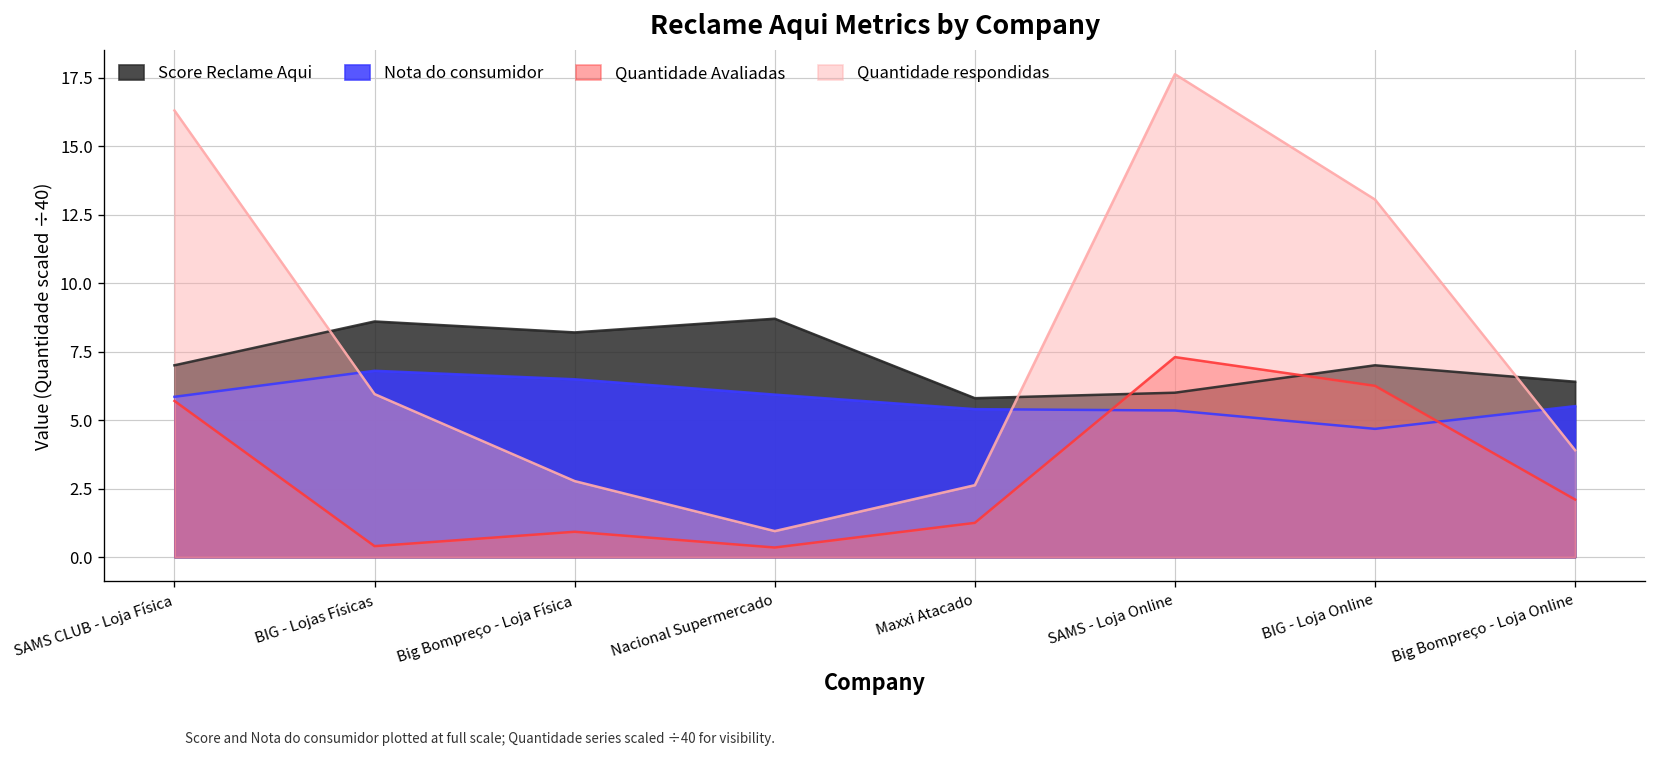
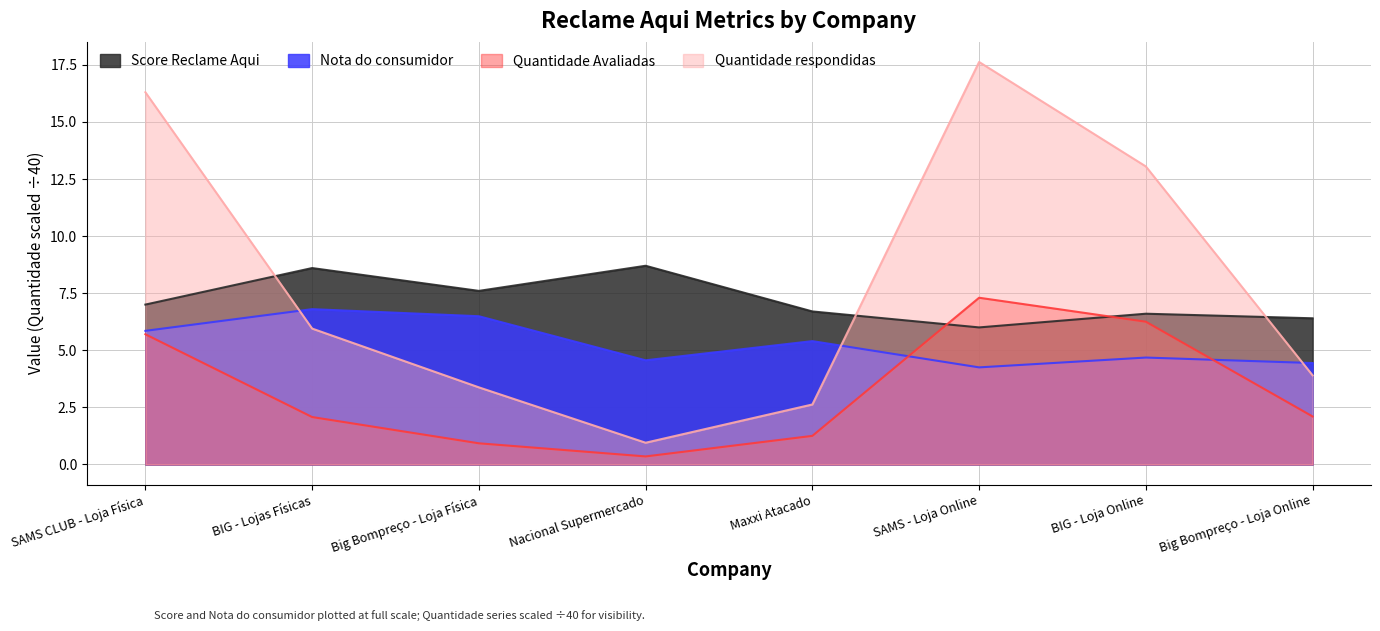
  {
    "Score Reclame Aqui": {
      "SAMS CLUB - Loja Física": 7.0,
      "BIG - Lojas Físicas": 8.6,
-     "Big Bompreço - Loja Física": 8.2,
+     "Big Bompreço - Loja Física": 7.6,
      "Nacional Supermercado": 8.7,
-     "Maxxi Atacado": 5.8,
+     "Maxxi Atacado": 6.7,
      "SAMS - Loja Online": 6.0,
-     "BIG - Loja Online": 7.0,
+     "BIG - Loja Online": 6.6,
      "Big Bompreço - Loja Online": 6.4
    },
    "Nota do consumidor": {
      "SAMS CLUB - Loja Física": 5.9,
      "BIG - Lojas Físicas": 6.8,
      "Big Bompreço - Loja Física": 6.5,
-     "Nacional Supermercado": 5.9,
+     "Nacional Supermercado": 4.6,
      "Maxxi Atacado": 5.4,
-     "SAMS - Loja Online": 5.4,
+     "SAMS - Loja Online": 4.3,
      "BIG - Loja Online": 4.7,
-     "Big Bompreço - Loja Online": 5.5
+     "Big Bompreço - Loja Online": 4.4
    },
    "Quantidade Avaliadas": {
      "SAMS CLUB - Loja Física": 5.7,
-     "BIG - Lojas Físicas": 0.4,
+     "BIG - Lojas Físicas": 2.1,
      "Big Bompreço - Loja Física": 0.9,
      "Nacional Supermercado": 0.4,
      "Maxxi Atacado": 1.3,
      "SAMS - Loja Online": 7.3,
      "BIG - Loja Online": 6.3,
      "Big Bompreço - Loja Online": 2.1
    },
    "Quantidade respondidas": {
      "SAMS CLUB - Loja Física": 16.3,
      "BIG - Lojas Físicas": 6.0,
-     "Big Bompreço - Loja Física": 2.8,
+     "Big Bompreço - Loja Física": 3.4,
      "Nacional Supermercado": 1.0,
      "Maxxi Atacado": 2.6,
      "SAMS - Loja Online": 17.6,
      "BIG - Loja Online": 13.1,
      "Big Bompreço - Loja Online": 3.9
    }
  }
